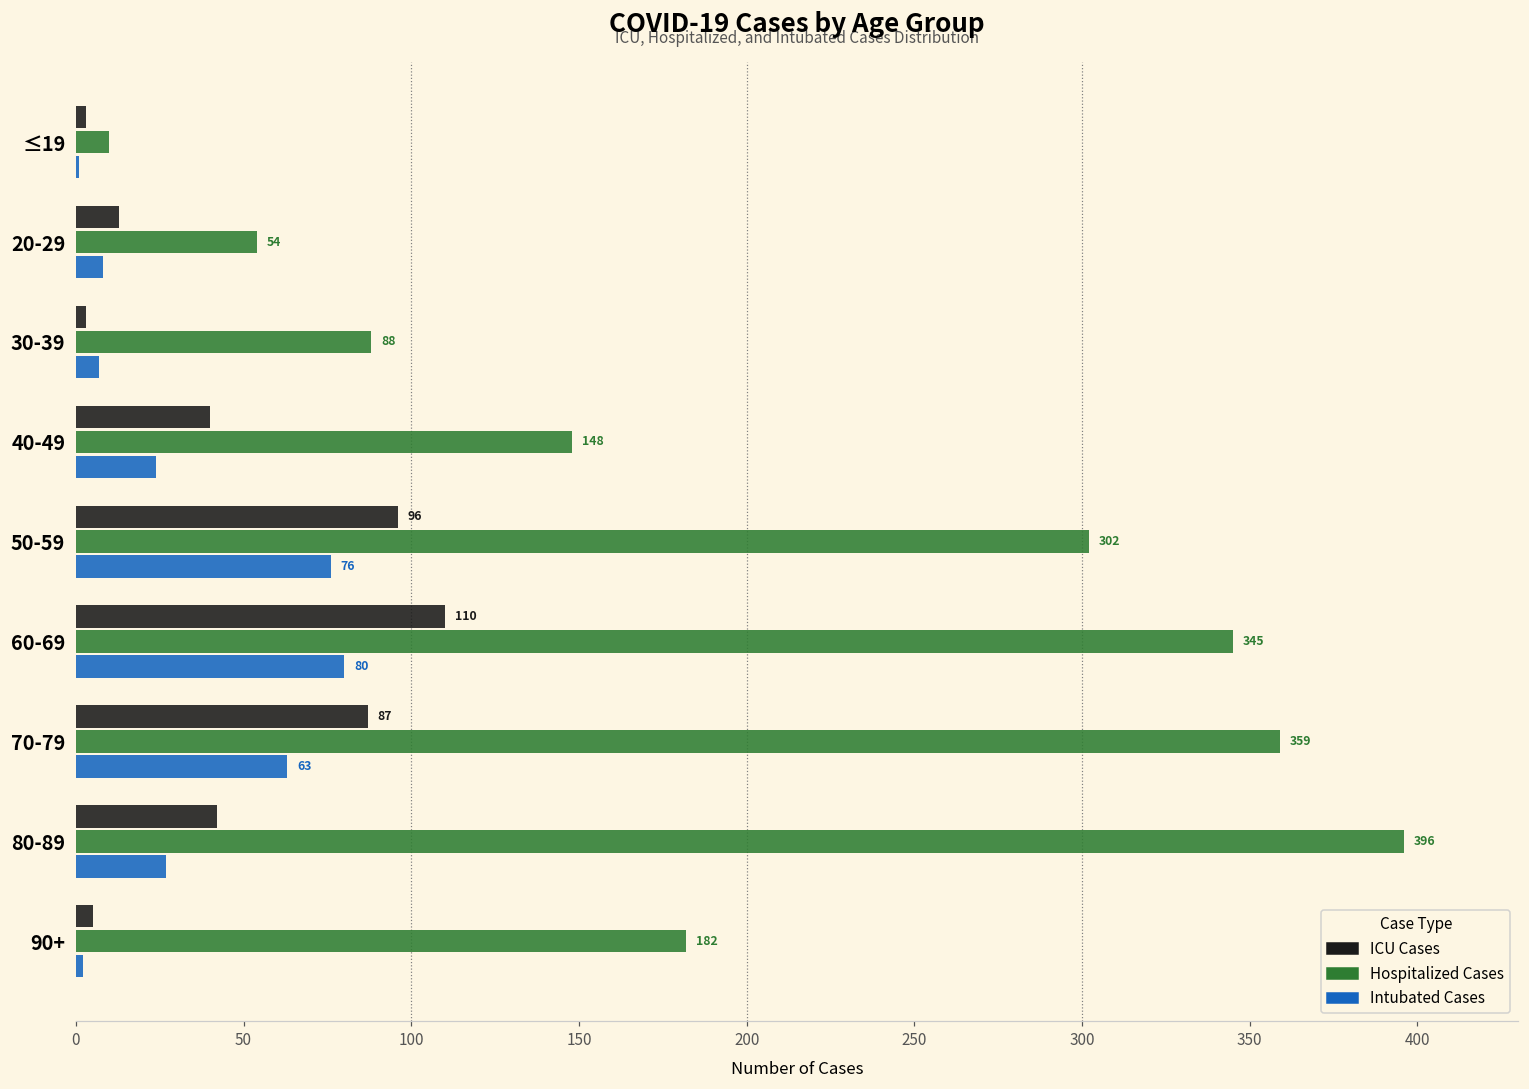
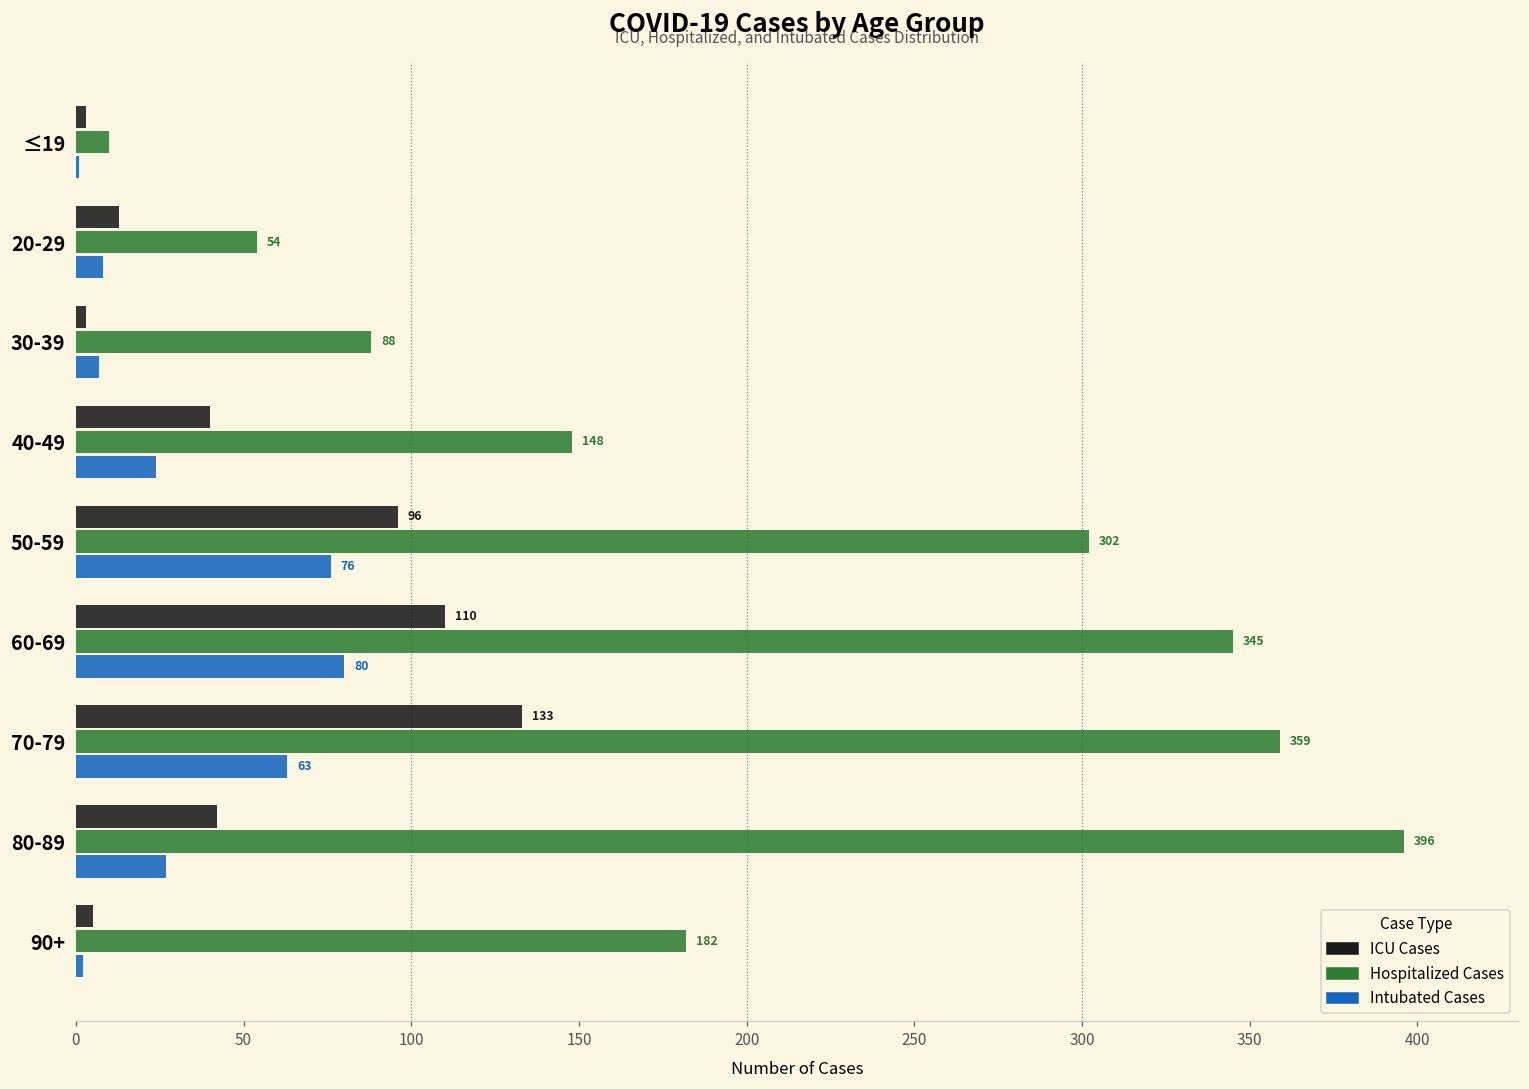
  {
    "ICU Cases": {
      "50-59": 96,
      "60-69": 110,
-     "70-79": 87
+     "70-79": 133
    },
    "Hospitalized Cases": {
      "20-29": 54,
      "30-39": 88,
      "40-49": 148,
      "50-59": 302,
      "60-69": 345,
      "70-79": 359,
      "80-89": 396,
      "90+": 182
    },
    "Intubated Cases": {
      "50-59": 76,
      "60-69": 80,
      "70-79": 63
    }
  }
